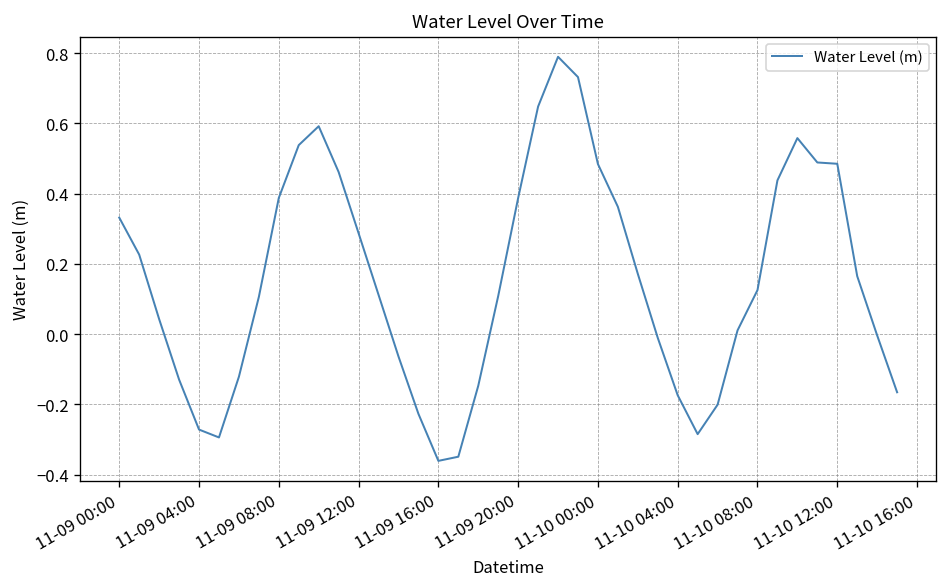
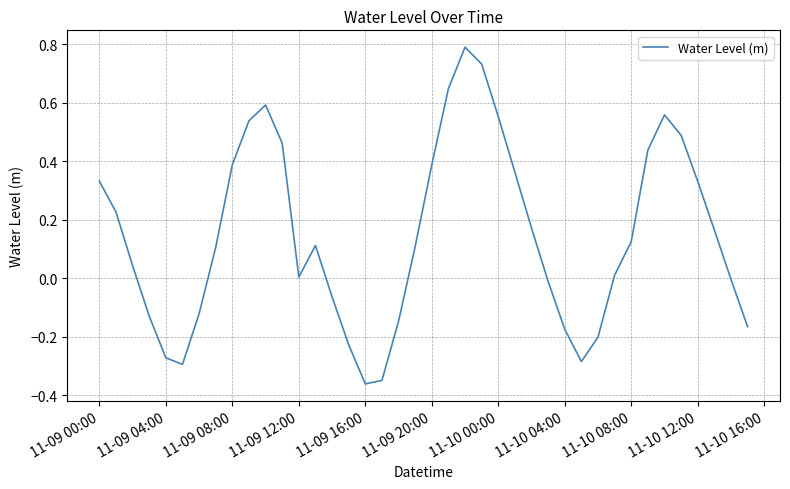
  {
    "11-09 00:00": 0.33,
    "11-09 04:00": -0.27,
    "11-09 08:00": 0.39,
-   "11-09 12:00": 0.29,
+   "11-09 12:00": 0.00,
    "11-09 16:00": -0.36,
    "11-09 20:00": 0.39,
-   "11-10 00:00": 0.48,
+   "11-10 00:00": 0.55,
    "11-10 04:00": -0.17,
    "11-10 08:00": 0.13,
-   "11-10 12:00": 0.48
+   "11-10 12:00": 0.33
  }
